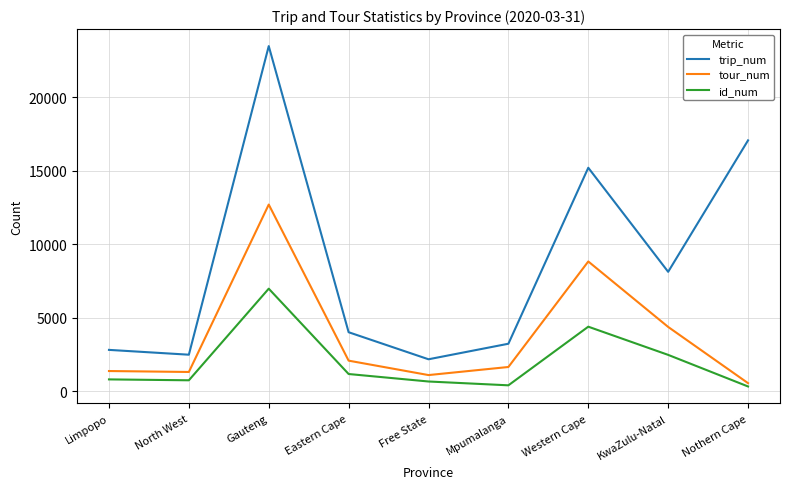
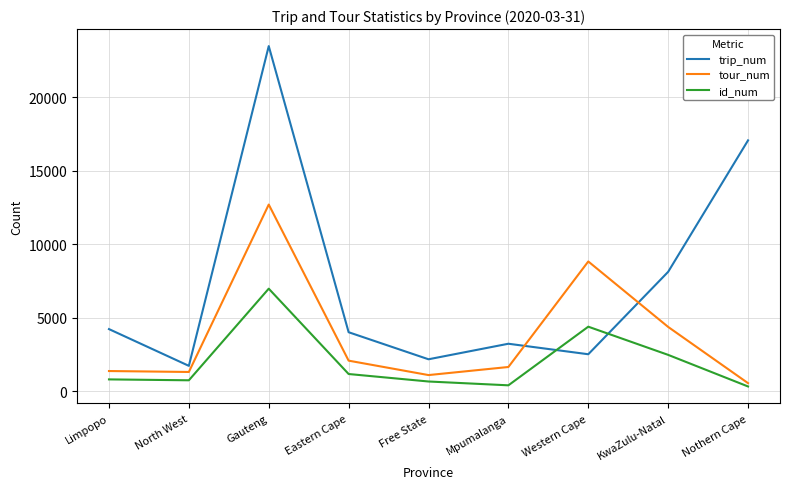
  {
    "trip_num": {
-     "Limpopo": 2800,
-     "North West": 2500,
+     "Limpopo": 4200,
+     "North West": 1700,
      "Gauteng": 23500,
      "Eastern Cape": 4000,
      "Free State": 2200,
      "Mpumalanga": 3200,
-     "Western Cape": 15200,
+     "Western Cape": 2500,
      "KwaZulu-Natal": 8100,
      "Nothern Cape": 17100
    },
    "tour_num": {
      "Limpopo": 1400,
      "North West": 1300,
      "Gauteng": 12700,
      "Eastern Cape": 2100,
      "Free State": 1100,
      "Mpumalanga": 1700,
      "Western Cape": 8800,
      "KwaZulu-Natal": 4400,
      "Nothern Cape": 600
    },
    "id_num": {
      "Limpopo": 800,
      "North West": 800,
      "Gauteng": 7000,
      "Eastern Cape": 1200,
      "Free State": 700,
      "Mpumalanga": 400,
      "Western Cape": 4400,
      "KwaZulu-Natal": 2500,
      "Nothern Cape": 300
    }
  }
